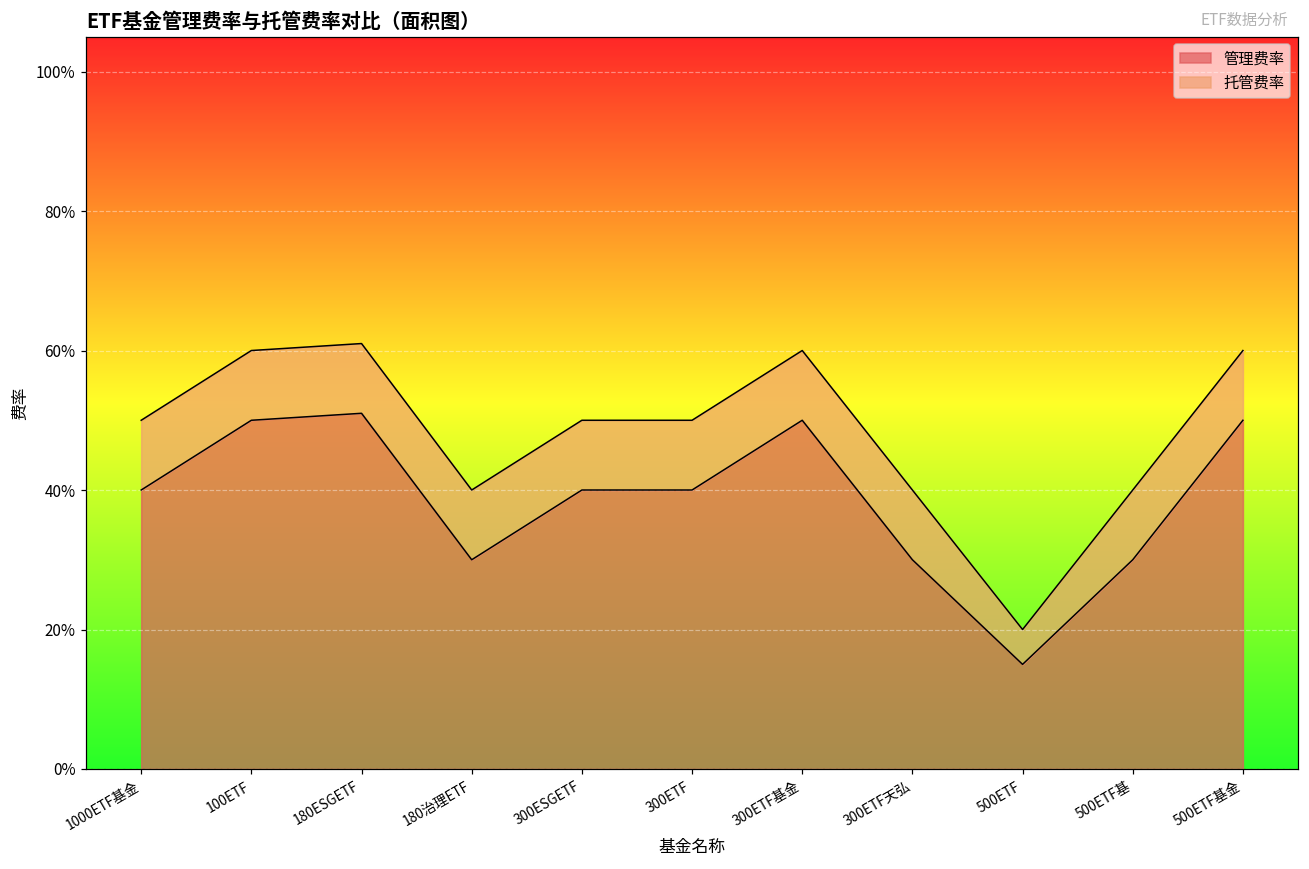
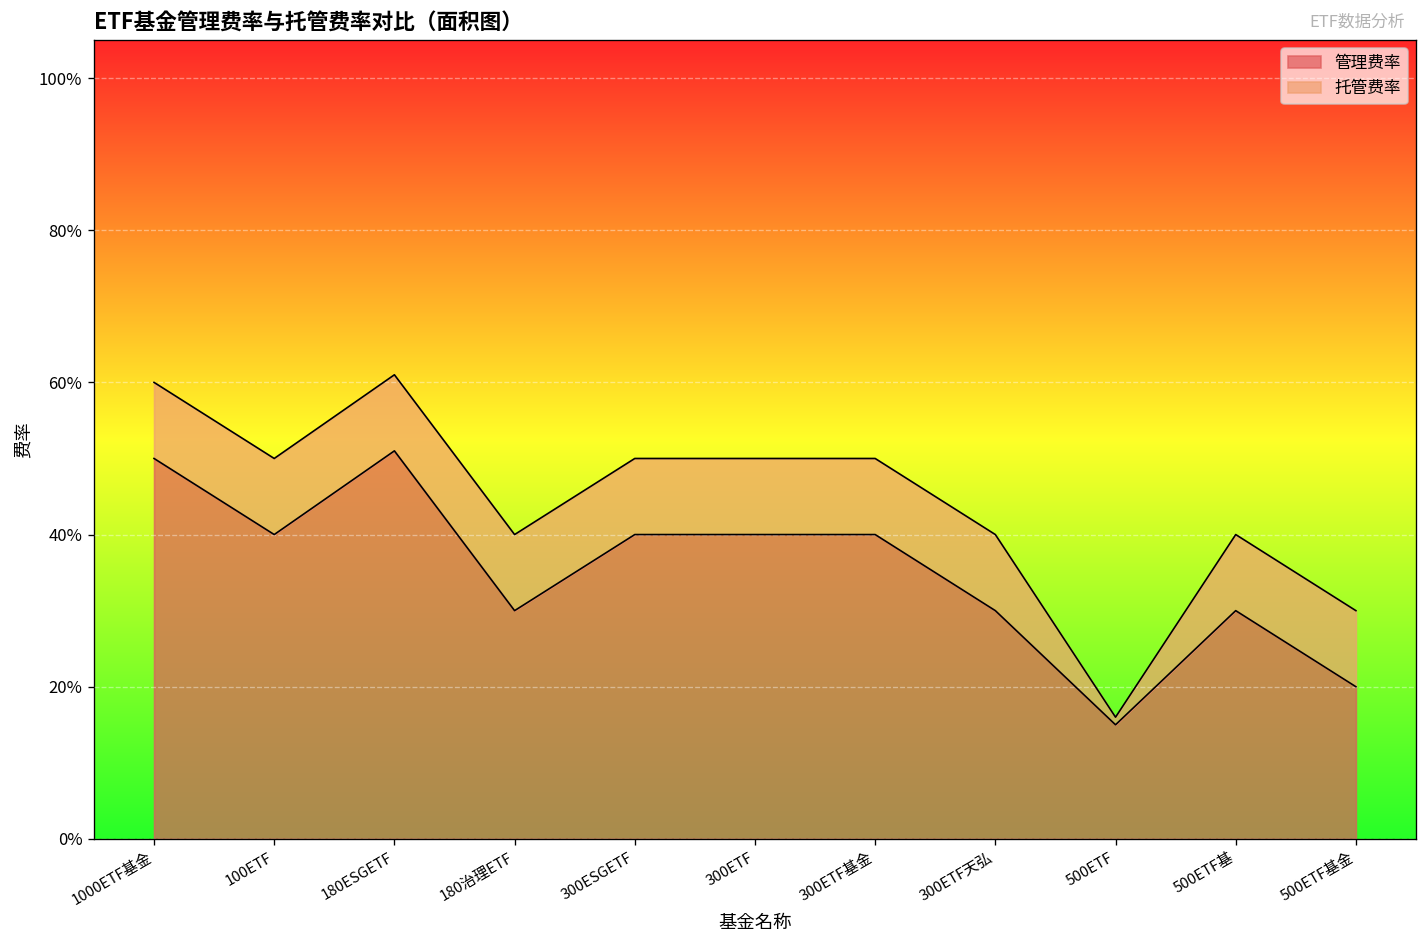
  {
    "管理费率": {
-     "1000ETF基金": "40%",
-     "100ETF": "50%",
+     "1000ETF基金": "50%",
+     "100ETF": "40%",
      "180ESGETF": "51%",
      "180治理ETF": "30%",
      "300ESGETF": "40%",
      "300ETF": "40%",
-     "300ETF基金": "50%",
+     "300ETF基金": "40%",
      "300ETF天弘": "30%",
      "500ETF": "15%",
      "500ETF基": "30%",
-     "500ETF基金": "50%"
+     "500ETF基金": "20%"
    },
    "托管费率": {
      "1000ETF基金": "10%",
      "100ETF": "10%",
      "180ESGETF": "10%",
      "180治理ETF": "10%",
      "300ESGETF": "10%",
      "300ETF": "10%",
      "300ETF基金": "10%",
      "300ETF天弘": "10%",
-     "500ETF": "5%",
+     "500ETF": "1%",
      "500ETF基": "10%",
      "500ETF基金": "10%"
    }
  }
